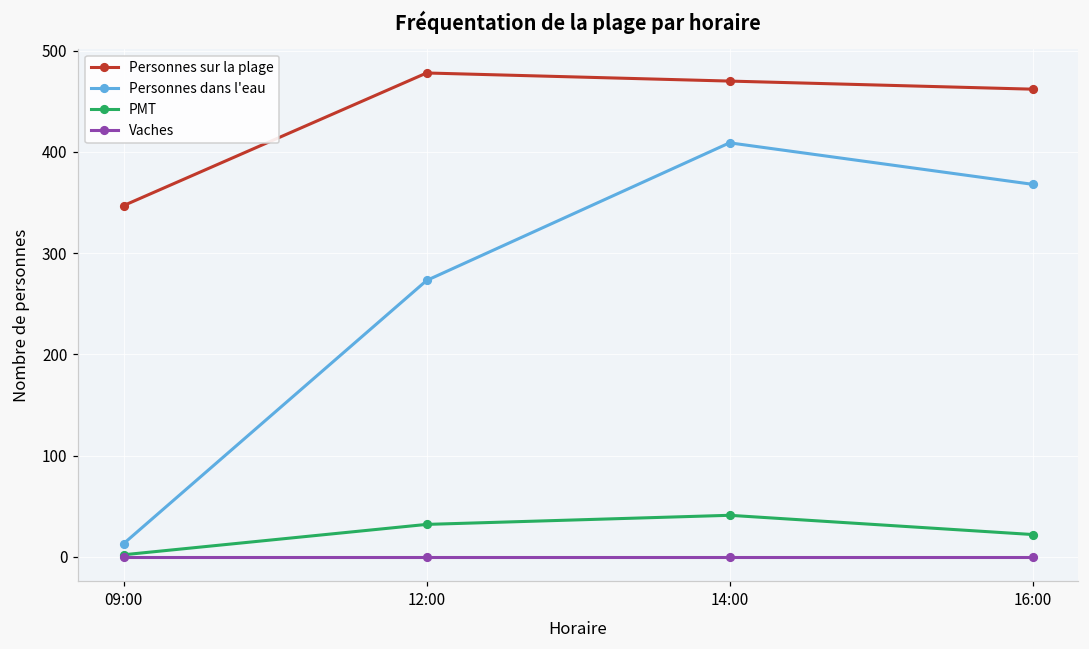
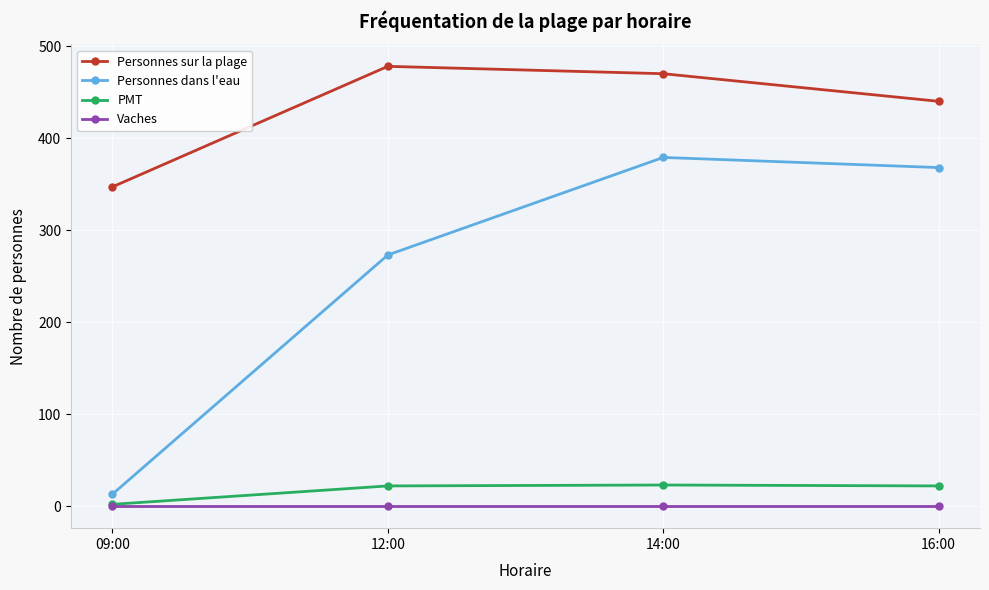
  {
    "Personnes sur la plage": {
      "09:00": 350,
      "12:00": 480,
      "14:00": 470,
-     "16:00": 460
+     "16:00": 440
    },
    "Personnes dans l'eau": {
      "09:00": 10,
      "12:00": 270,
-     "14:00": 410,
+     "14:00": 380,
      "16:00": 370
    },
    "PMT": {
-     "12:00": 30,
-     "14:00": 40,
+     "12:00": 20,
+     "14:00": 20,
      "16:00": 20
    },
    "Vaches": {
      "12:00": 0,
      "14:00": 0,
      "16:00": 0
    }
  }
